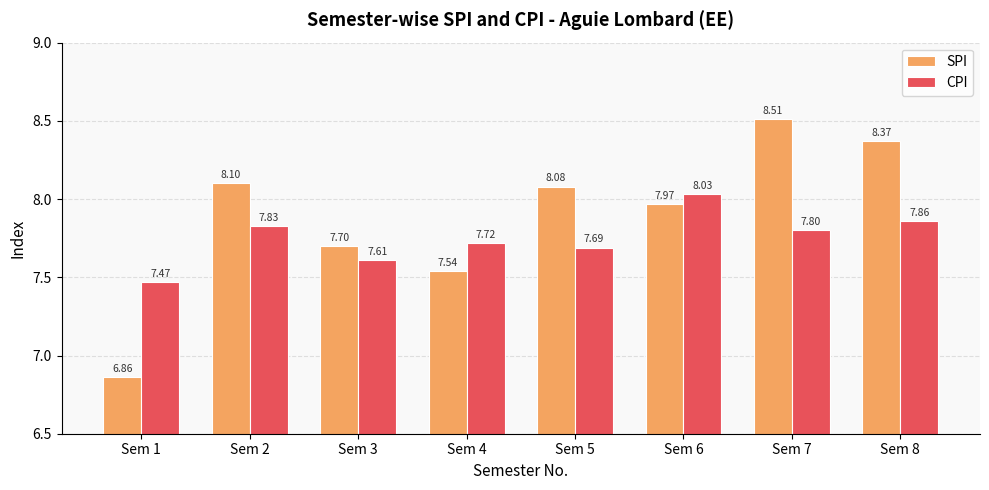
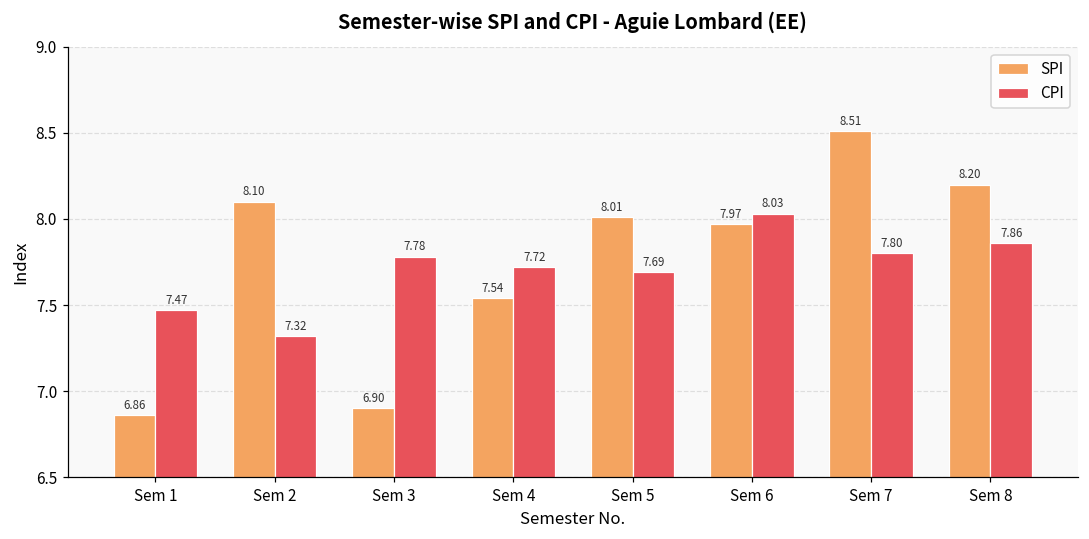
  {
    "SPI": {
      "Sem 1": 6.86,
      "Sem 2": 8.10,
-     "Sem 3": 7.70,
+     "Sem 3": 6.90,
      "Sem 4": 7.54,
-     "Sem 5": 8.08,
+     "Sem 5": 8.01,
      "Sem 6": 7.97,
      "Sem 7": 8.51,
-     "Sem 8": 8.37
+     "Sem 8": 8.20
    },
    "CPI": {
      "Sem 1": 7.47,
-     "Sem 2": 7.83,
-     "Sem 3": 7.61,
+     "Sem 2": 7.32,
+     "Sem 3": 7.78,
      "Sem 4": 7.72,
      "Sem 5": 7.69,
      "Sem 6": 8.03,
      "Sem 7": 7.80,
      "Sem 8": 7.86
    }
  }
